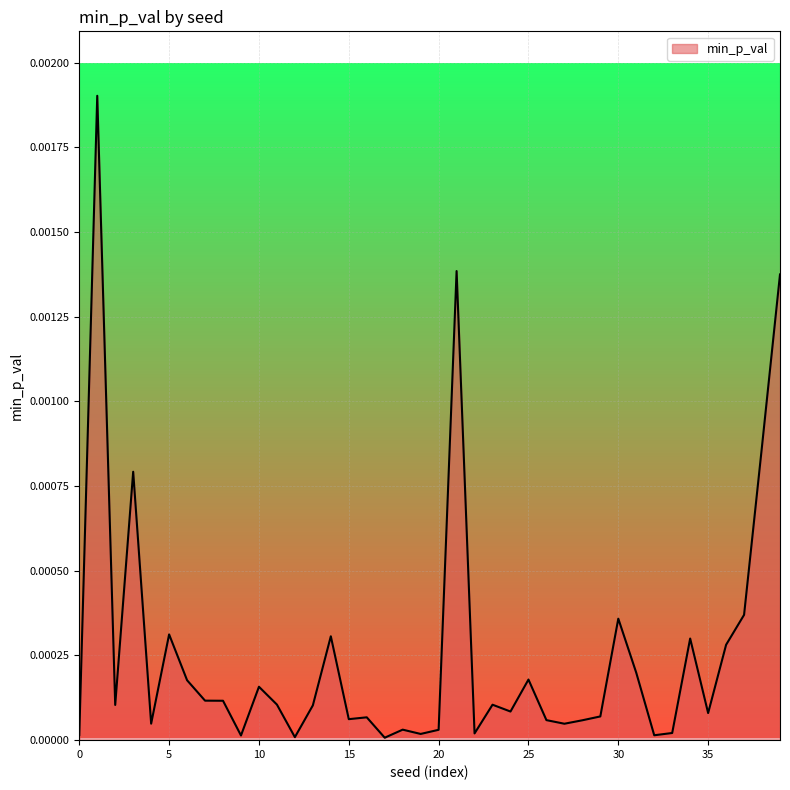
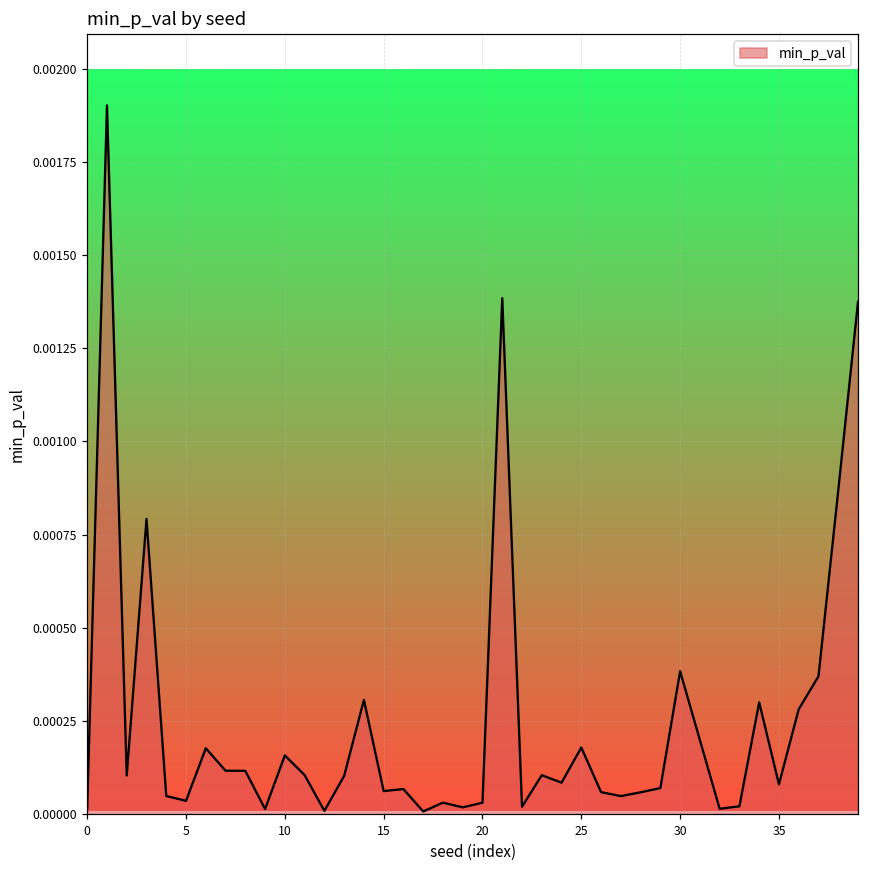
  {
    "0": 0.00001,
-   "5": 0.00031,
+   "5": 0.00004,
    "10": 0.00016,
    "15": 0.00006,
    "20": 0.00003,
    "25": 0.00018,
-   "30": 0.00036,
+   "30": 0.00038,
    "35": 0.00008
  }
